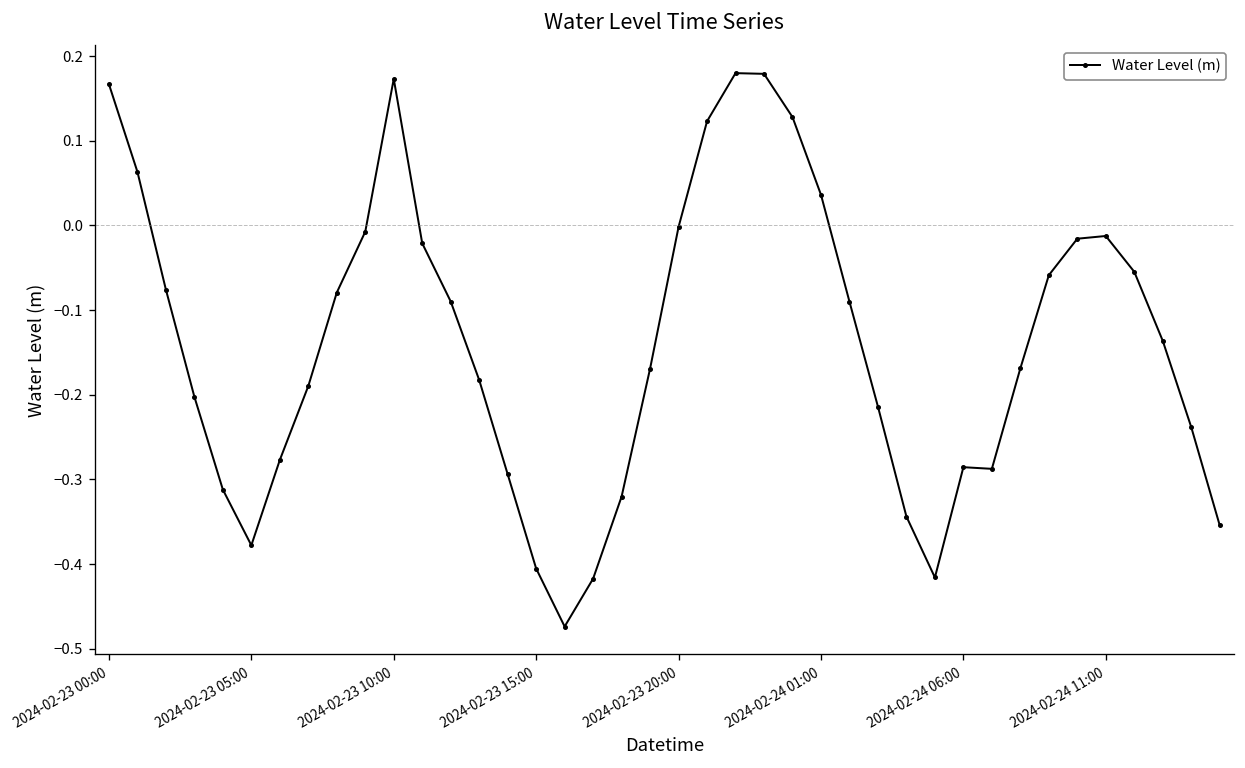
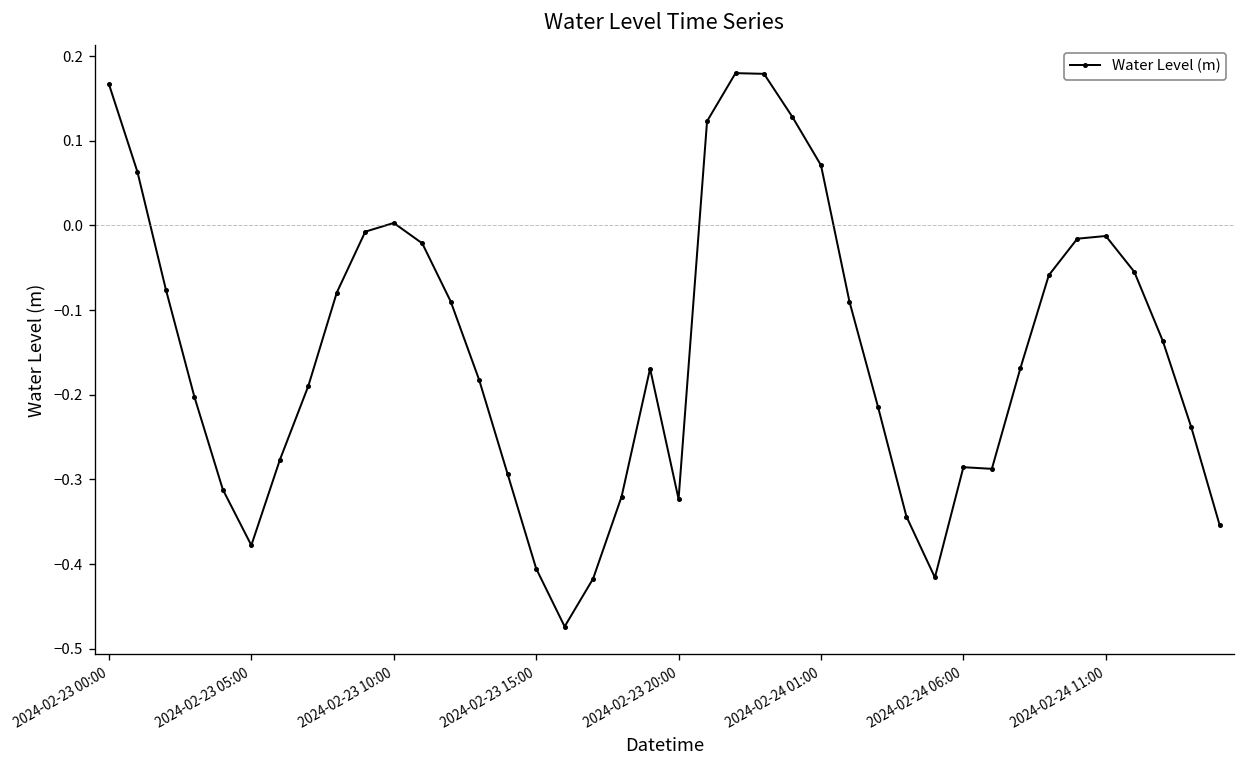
  {
    "2024-02-23 00:00": 0.17,
    "2024-02-23 05:00": -0.38,
-   "2024-02-23 10:00": 0.17,
+   "2024-02-23 10:00": 0.00,
    "2024-02-23 15:00": -0.41,
-   "2024-02-23 20:00": 0.00,
-   "2024-02-24 01:00": 0.04,
+   "2024-02-23 20:00": -0.32,
+   "2024-02-24 01:00": 0.07,
    "2024-02-24 06:00": -0.29,
    "2024-02-24 11:00": -0.01
  }
